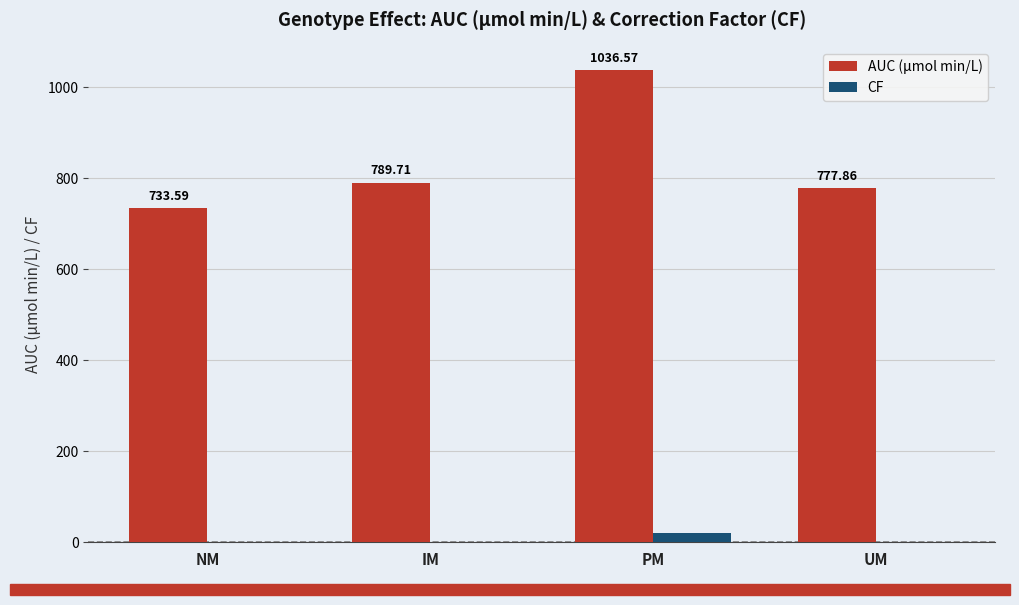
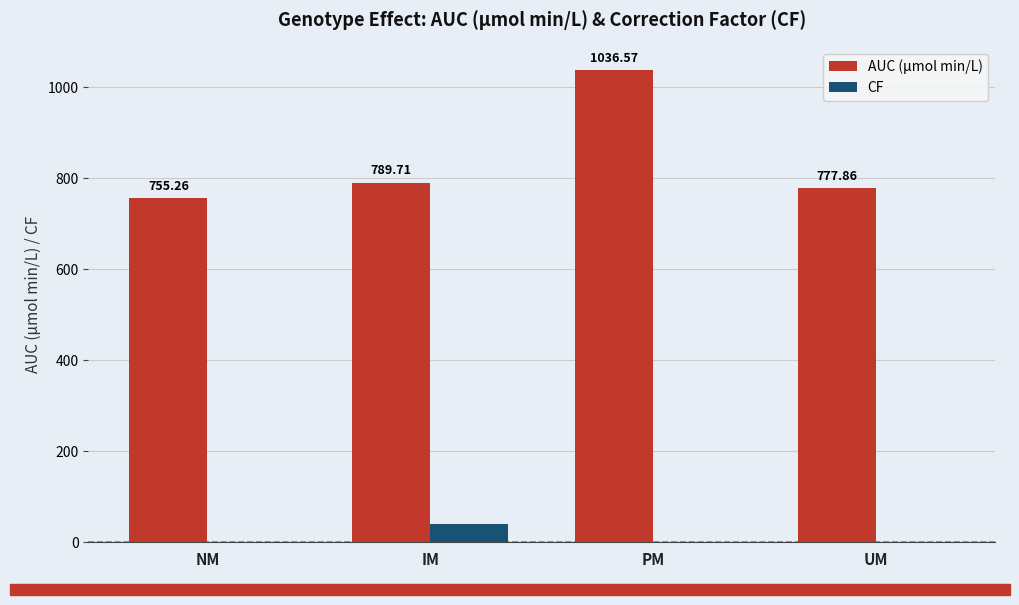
  {
    "AUC (μmol min/L)": {
-     "NM": 733.59,
+     "NM": 755.26,
      "IM": 789.71,
      "PM": 1036.57,
      "UM": 777.86
    },
    "CF": {
-     "IM": 0,
-     "PM": 20
+     "IM": 40,
+     "PM": 0
    }
  }
